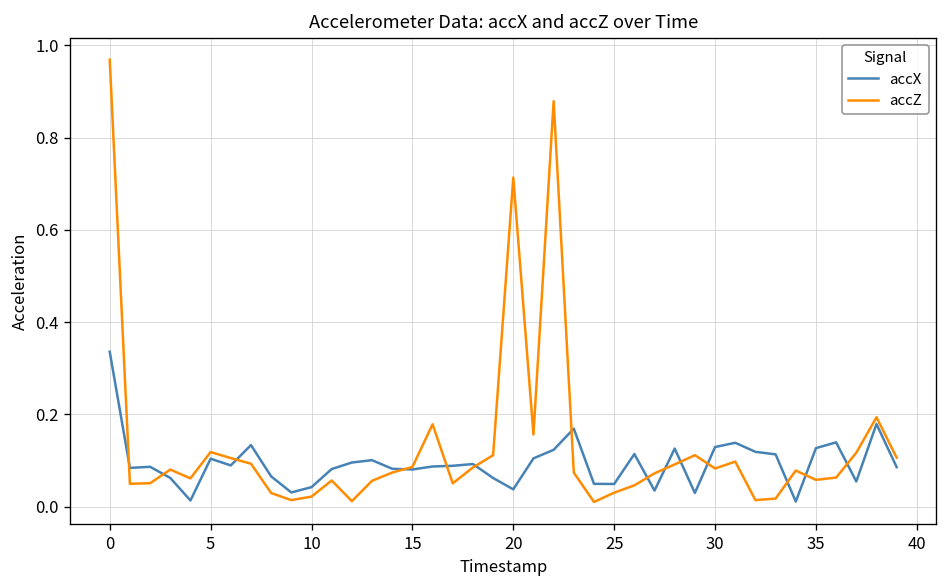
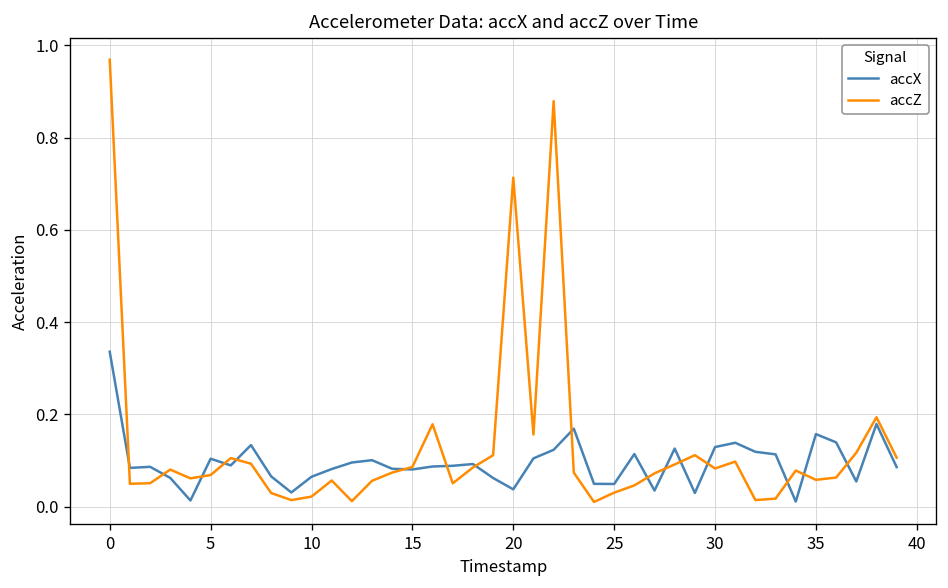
  {
    "accX": {
      "0": 0.34,
      "5": 0.10,
-     "10": 0.04,
+     "10": 0.06,
      "20": 0.04,
      "25": 0.05,
      "30": 0.13,
-     "35": 0.13
+     "35": 0.16
    },
    "accZ": {
      "0": 0.97,
-     "5": 0.12,
+     "5": 0.07,
      "10": 0.02,
      "20": 0.71,
      "25": 0.03,
      "30": 0.08,
      "35": 0.06
    }
  }
